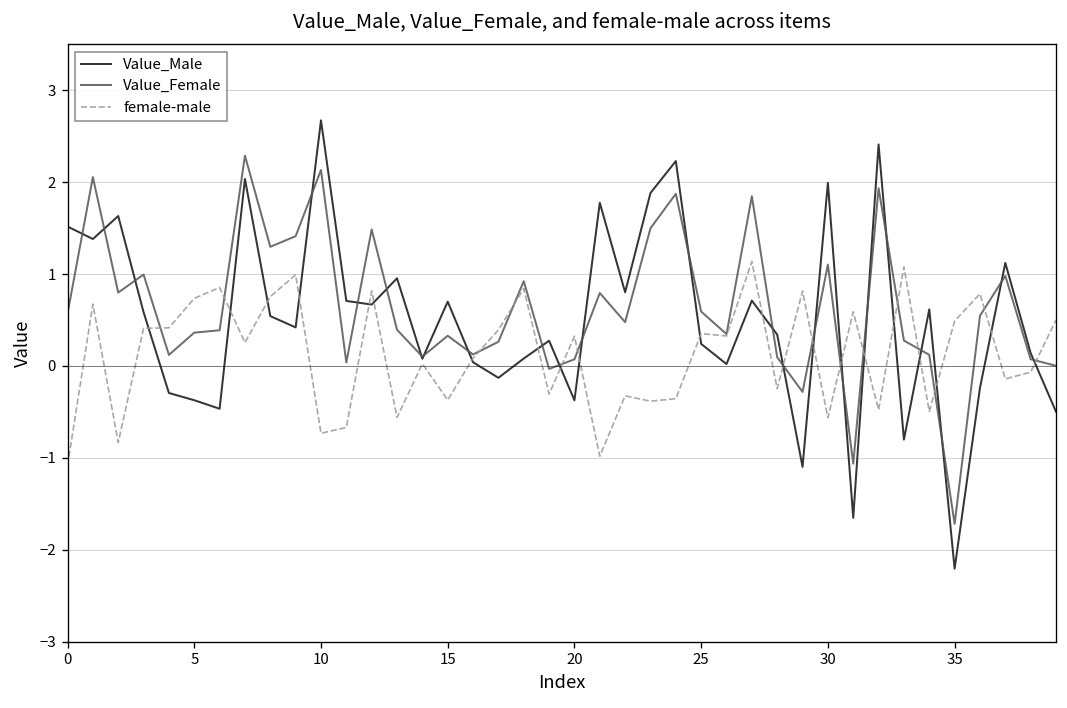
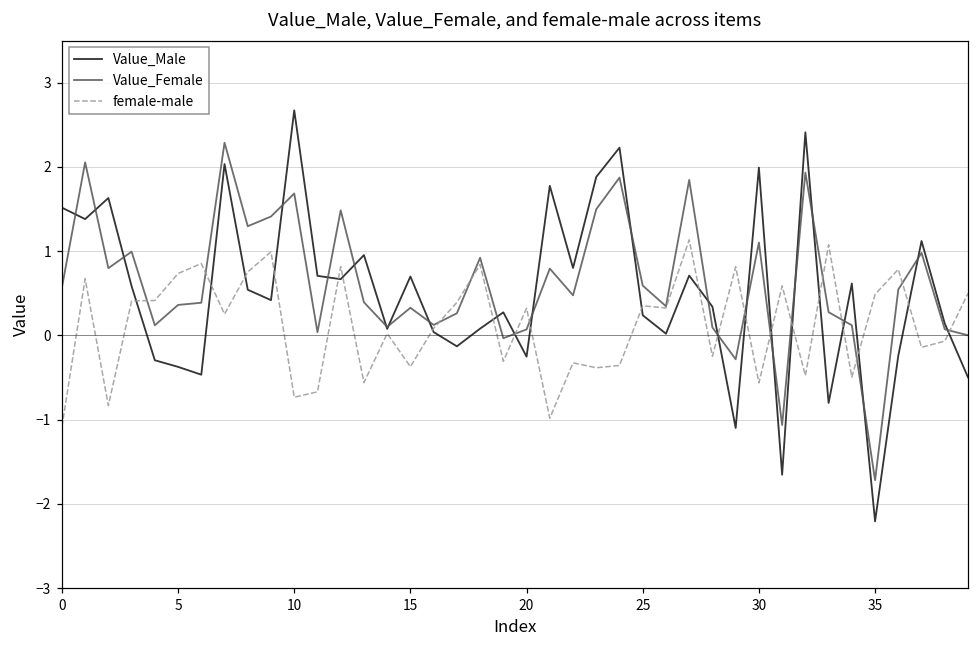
  {
    "Value_Male": {
      "0": 1.5,
      "5": -0.4,
      "10": 2.7,
      "15": 0.7,
-     "20": -0.4,
+     "20": -0.3,
      "25": 0.2,
      "30": 2.0,
      "35": -2.2
    },
    "Value_Female": {
      "0": 0.6,
      "5": 0.4,
-     "10": 2.1,
+     "10": 1.7,
      "15": 0.3,
      "20": 0.1,
      "25": 0.6,
      "30": 1.1,
      "35": -1.7
    },
    "female-male": {
      "0": -1.1,
      "5": 0.7,
      "10": -0.7,
      "15": -0.4,
      "20": 0.3,
      "25": 0.4,
      "30": -0.6,
      "35": 0.5
    }
  }
